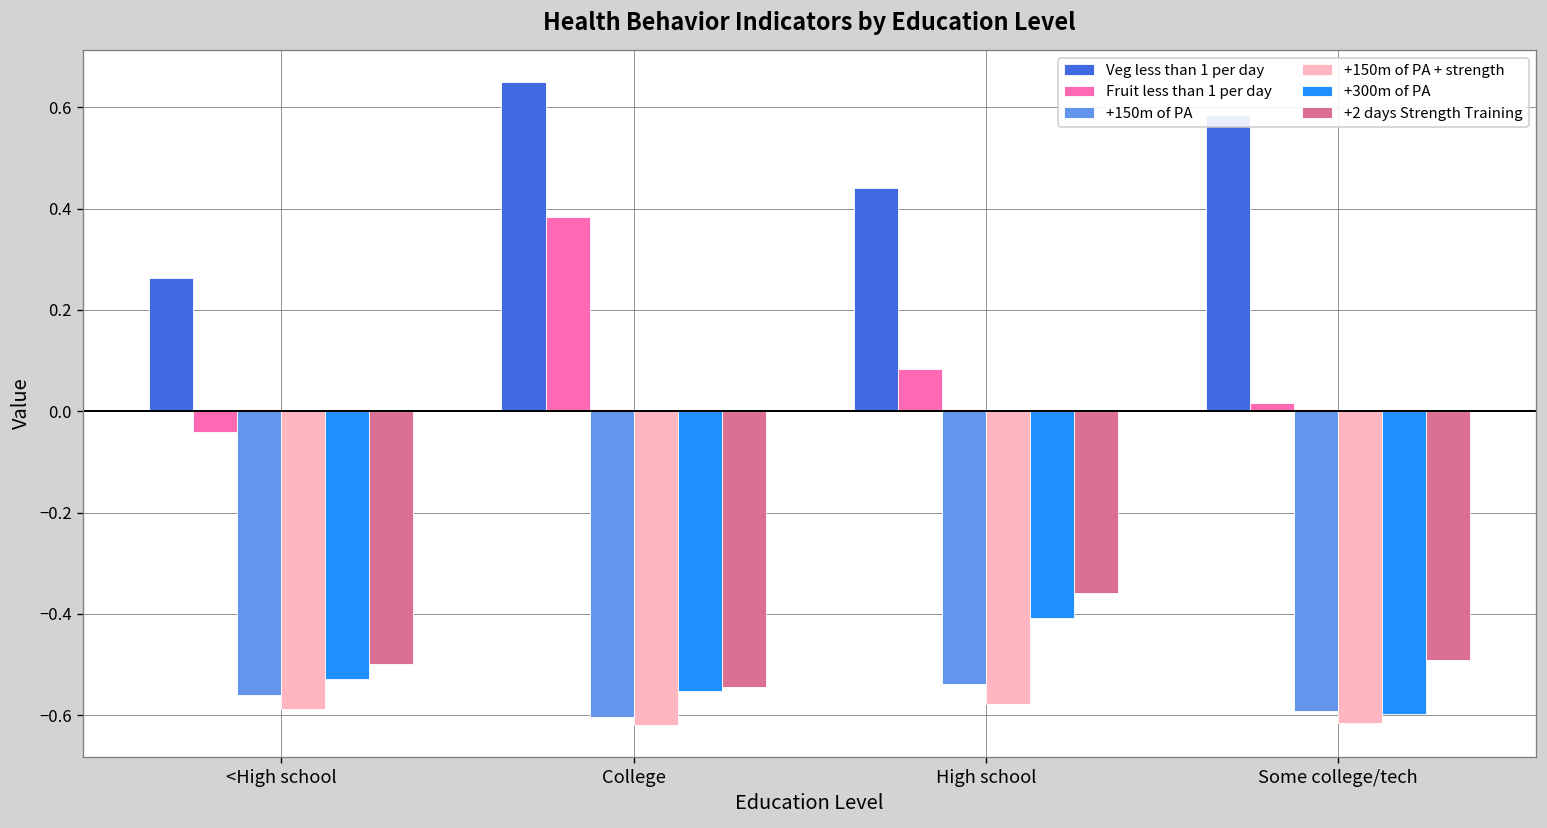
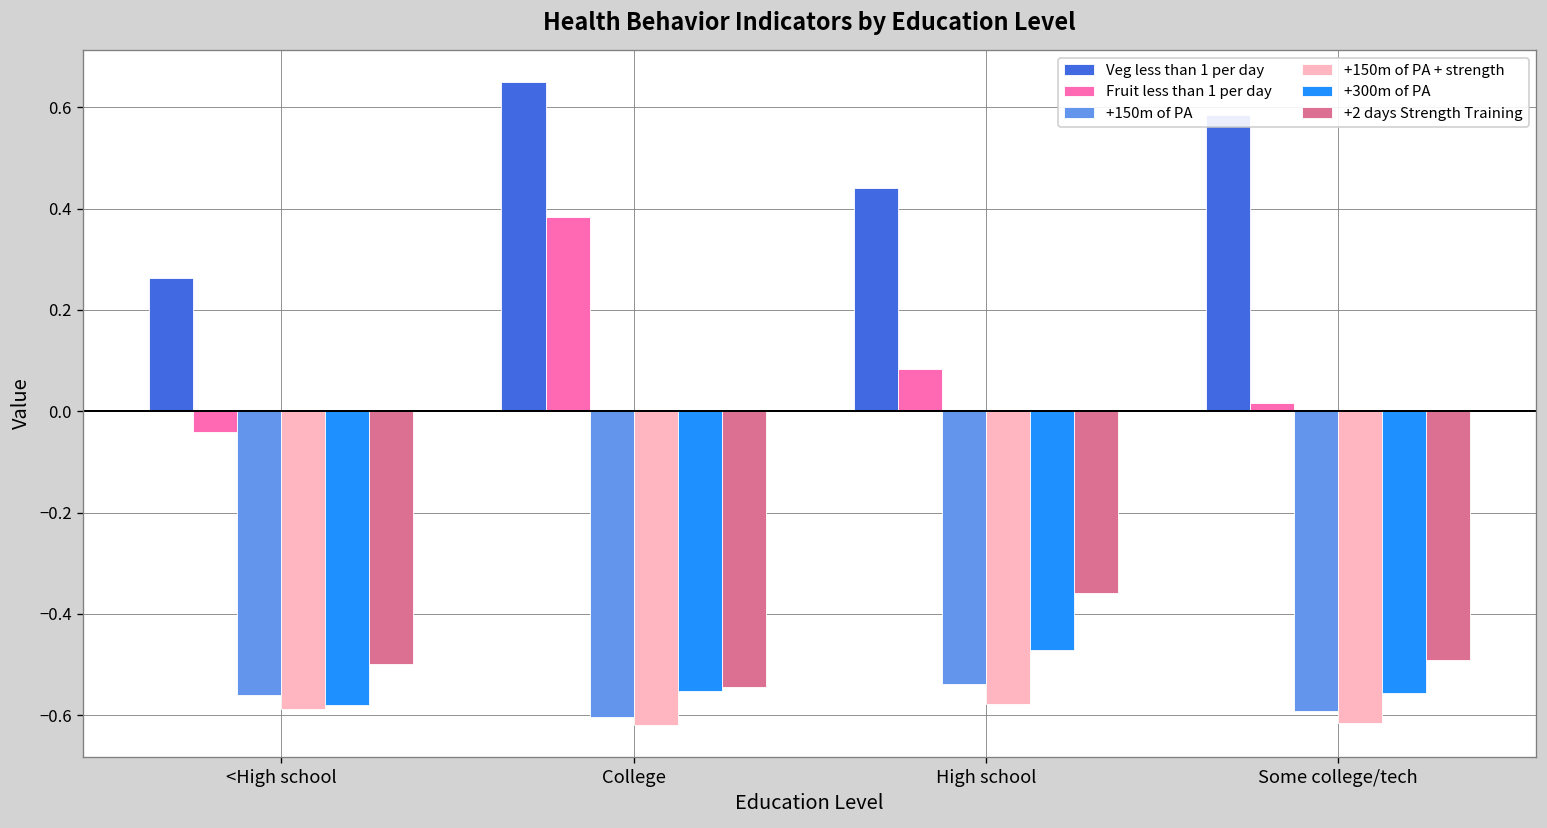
  {
    "+150m of PA + strength": {
      "<High school": -0.59,
      "College": -0.62,
      "High school": -0.58,
      "Some college/tech": -0.62
    },
    "+300m of PA": {
-     "<High school": -0.53,
+     "<High school": -0.58,
      "College": -0.55,
-     "High school": -0.41,
-     "Some college/tech": -0.60
+     "High school": -0.47,
+     "Some college/tech": -0.56
    }
  }
